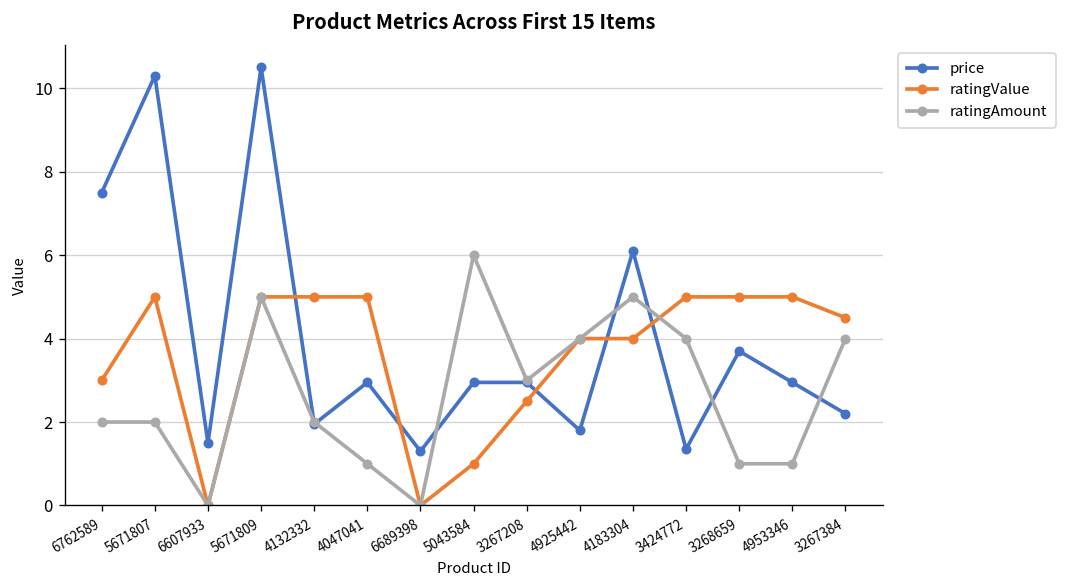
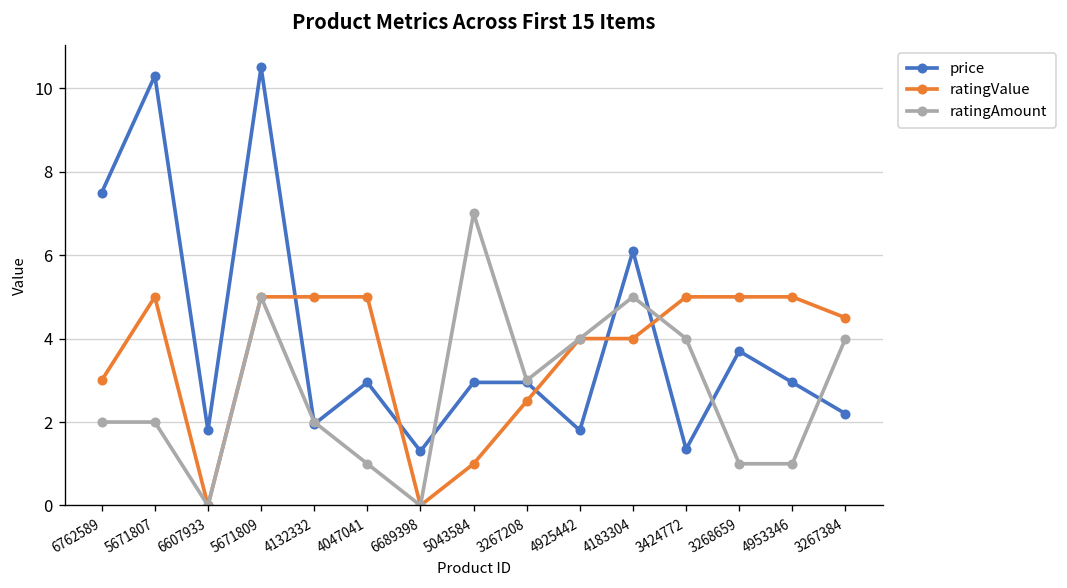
  {
    "price": {
      "6762589": 7.5,
      "5671807": 10.3,
-     "6607933": 1.5,
+     "6607933": 1.8,
      "5671809": 10.5,
      "4047041": 3.0,
      "6689398": 1.3,
      "5043584": 3.0,
      "4925442": 1.8,
      "4183304": 6.1,
      "3424772": 1.4,
      "3268659": 3.7,
      "4953346": 3.0,
      "3267384": 2.2
    },
    "ratingValue": {
      "6762589": 3.0,
      "5671807": 5.0,
      "4132332": 5.0,
      "4047041": 5.0,
      "5043584": 1.0,
      "3267208": 2.5,
      "4183304": 4.0,
      "3424772": 5.0,
      "3268659": 5.0,
      "4953346": 5.0,
      "3267384": 4.5
    },
    "ratingAmount": {
      "6762589": 2,
      "5671807": 2,
      "4047041": 1,
-     "5043584": 6,
+     "5043584": 7,
      "4183304": 5,
      "3424772": 4,
      "3268659": 1,
      "4953346": 1,
      "3267384": 4
    }
  }
